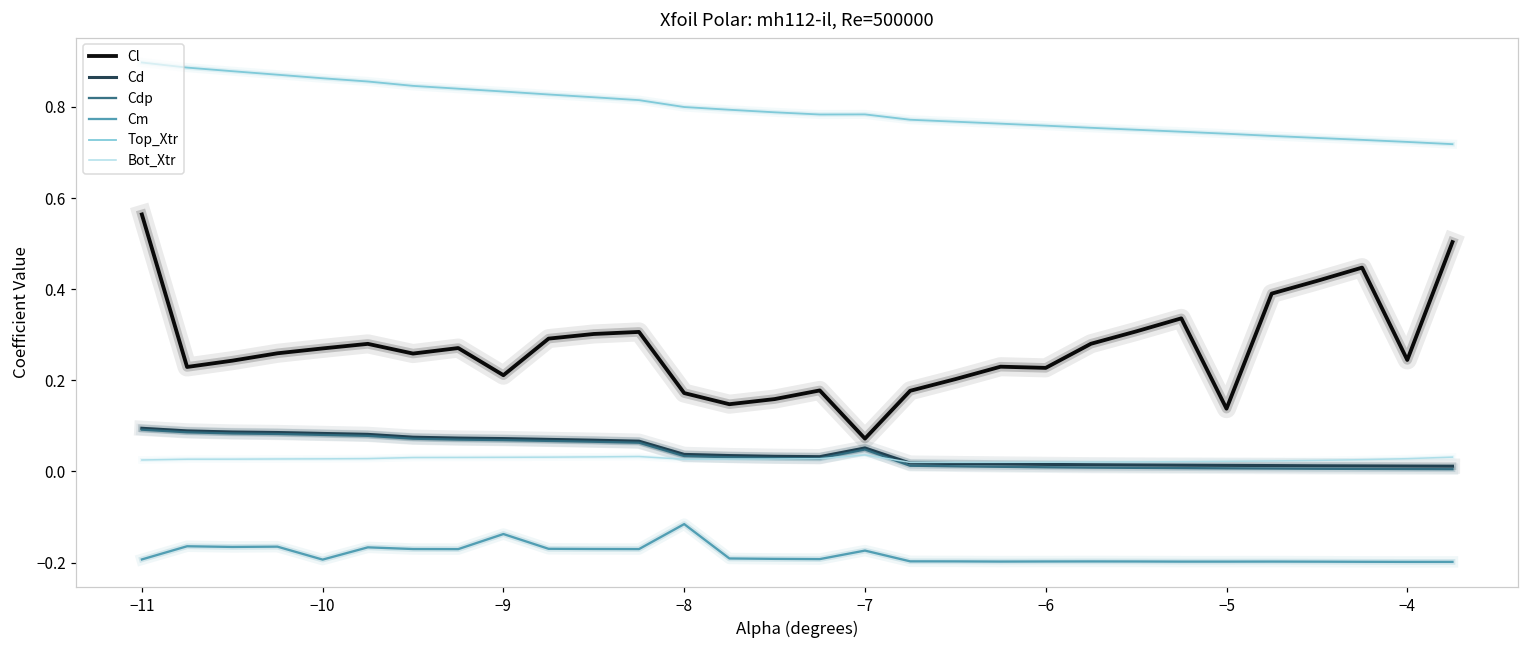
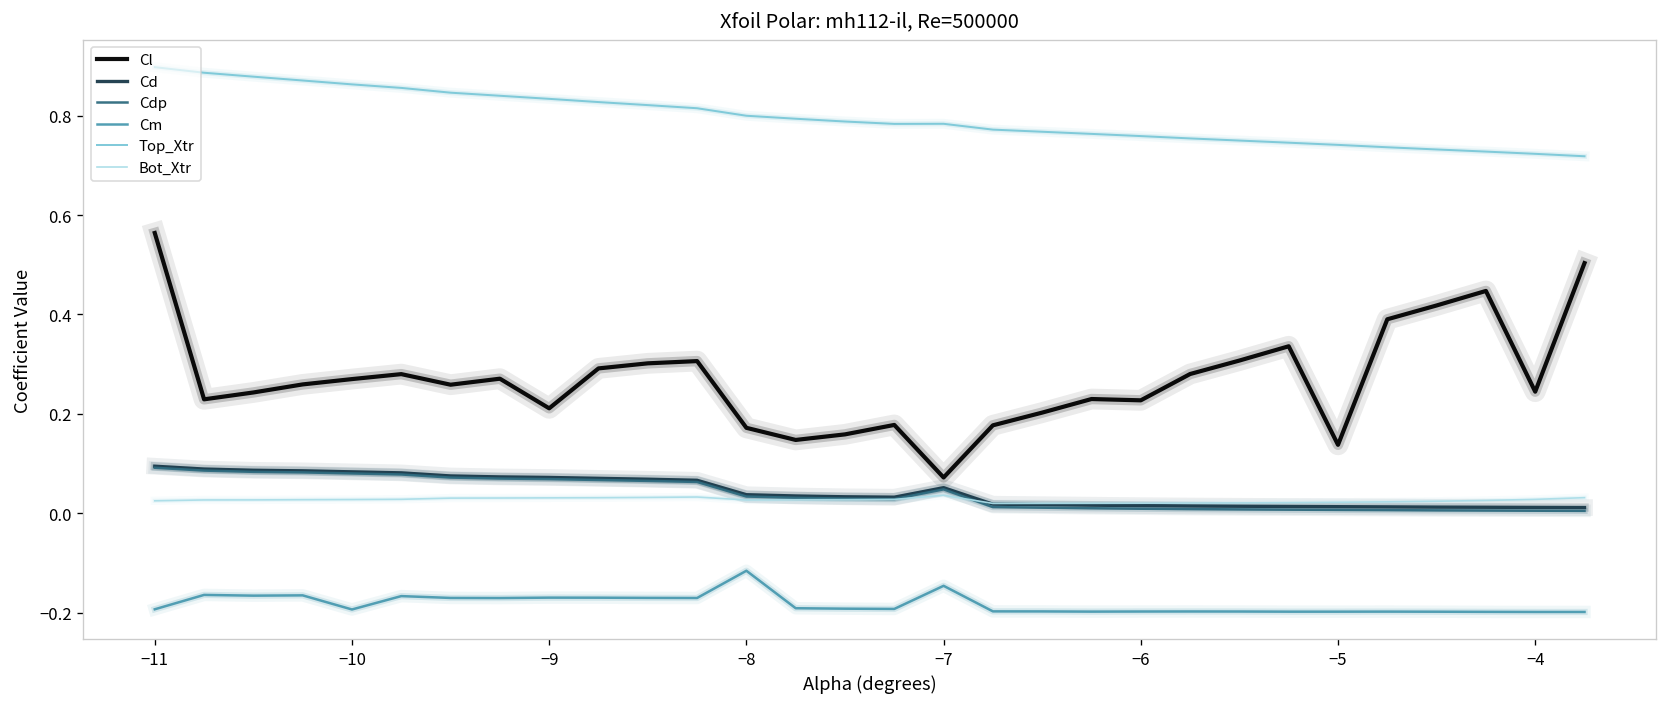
  {
    "Cl": {
      "−11": 0.56,
      "−10": 0.27,
      "−9": 0.21,
      "−8": 0.17,
      "−7": 0.07,
      "−6": 0.23,
      "−5": 0.14,
      "−4": 0.24
    },
    "Cd": {
      "−5": 0.01,
      "−4": 0.01
    },
    "Cdp": {
      "−6": 0.01,
      "−5": 0.01,
      "−4": 0.01
    },
    "Cm": {
      "−11": -0.19,
      "−10": -0.19,
-     "−9": -0.14,
+     "−9": -0.17,
      "−8": -0.12,
-     "−7": -0.17,
+     "−7": -0.15,
      "−6": -0.20,
      "−5": -0.20,
      "−4": -0.20
    }
  }
